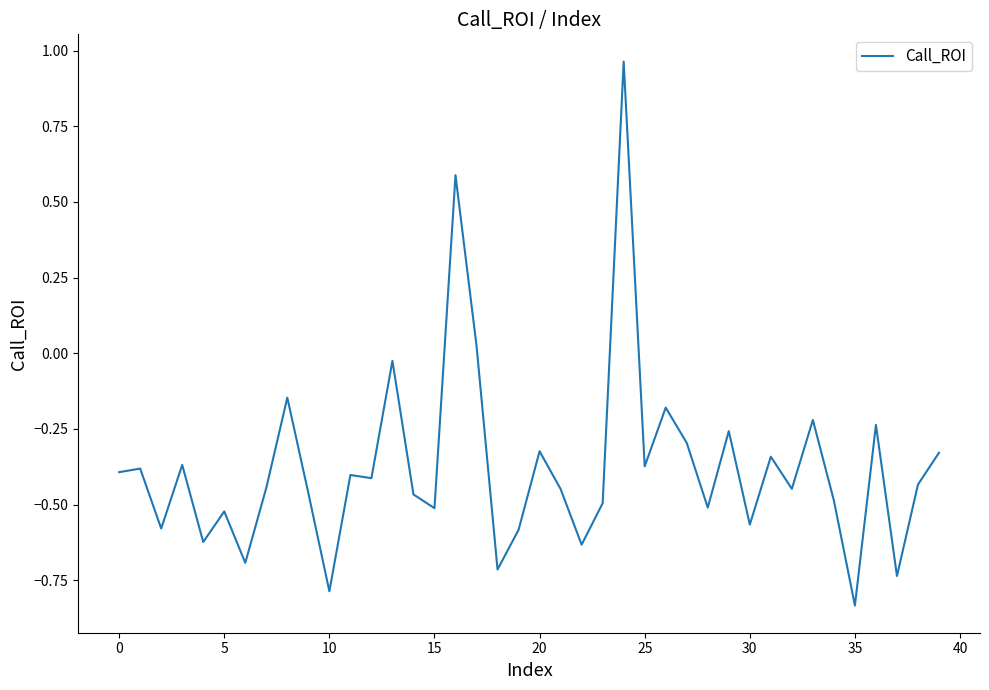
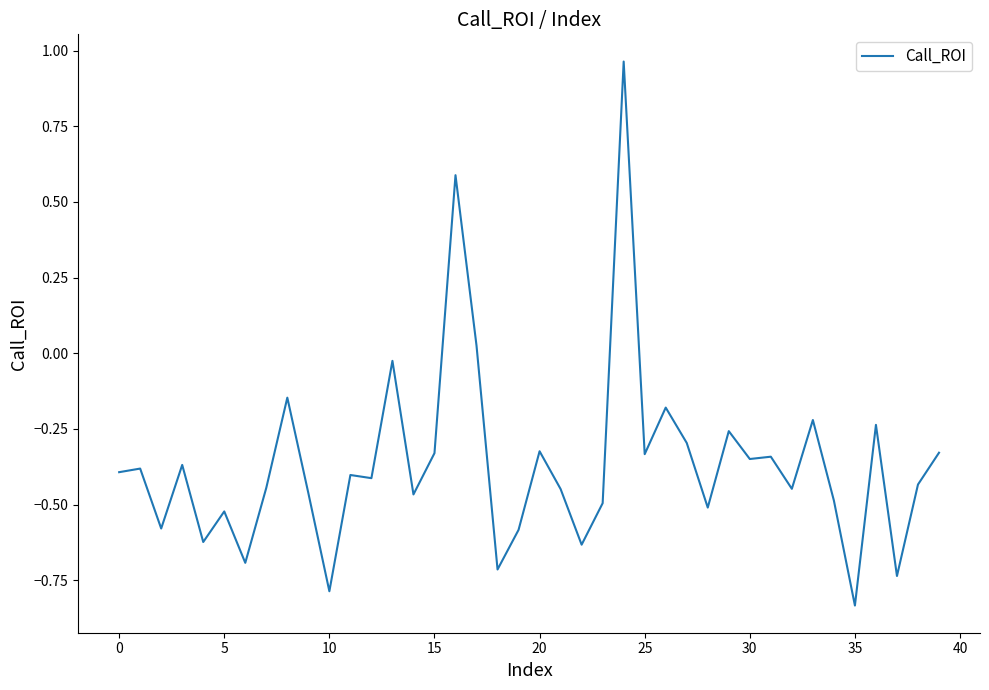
  {
    "0": -0.39,
    "5": -0.52,
    "10": -0.79,
-   "15": -0.51,
+   "15": -0.33,
    "20": -0.32,
-   "25": -0.37,
-   "30": -0.57,
+   "25": -0.33,
+   "30": -0.35,
    "35": -0.83
  }
